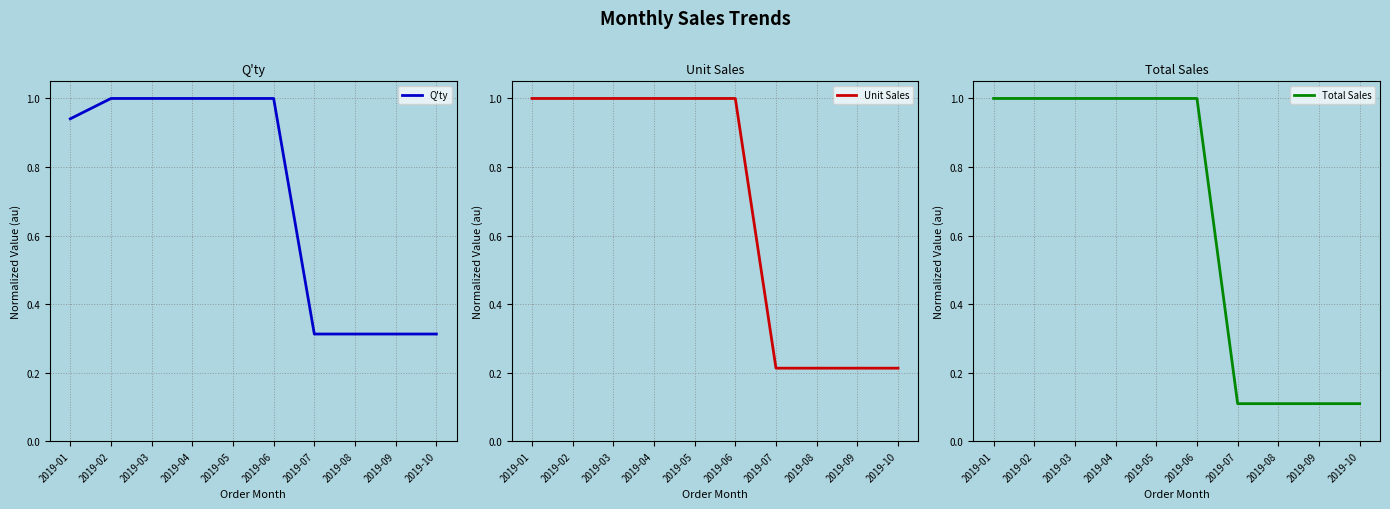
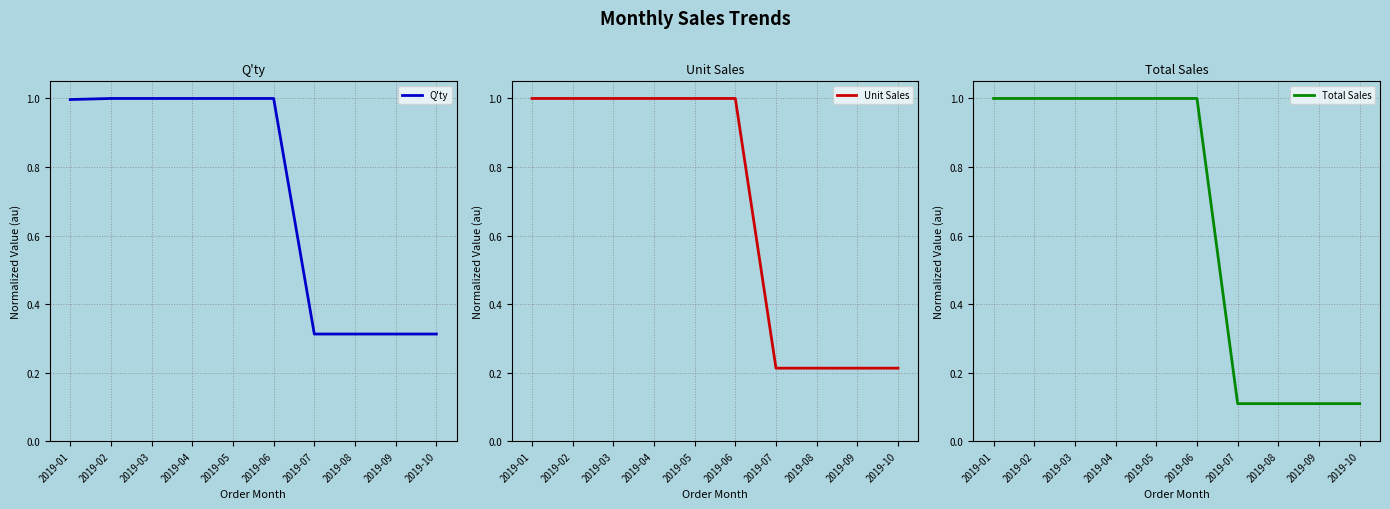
  {
    "Q'ty": {
-     "2019-01": 0.94,
+     "2019-01": 1.00,
      "2019-02": 1.00,
      "2019-03": 1.00,
      "2019-04": 1.00,
      "2019-05": 1.00,
      "2019-06": 1.00,
      "2019-07": 0.31,
      "2019-08": 0.31,
      "2019-09": 0.31,
      "2019-10": 0.31
    },
    "Unit Sales": {
      "2019-01": 1.00,
      "2019-02": 1.00,
      "2019-03": 1.00,
      "2019-04": 1.00,
      "2019-05": 1.00,
      "2019-06": 1.00,
      "2019-07": 0.21,
      "2019-08": 0.21,
      "2019-09": 0.21,
      "2019-10": 0.21
    },
    "Total Sales": {
      "2019-01": 1.00,
      "2019-02": 1.00,
      "2019-03": 1.00,
      "2019-04": 1.00,
      "2019-05": 1.00,
      "2019-06": 1.00,
      "2019-07": 0.11,
      "2019-08": 0.11,
      "2019-09": 0.11,
      "2019-10": 0.11
    }
  }
